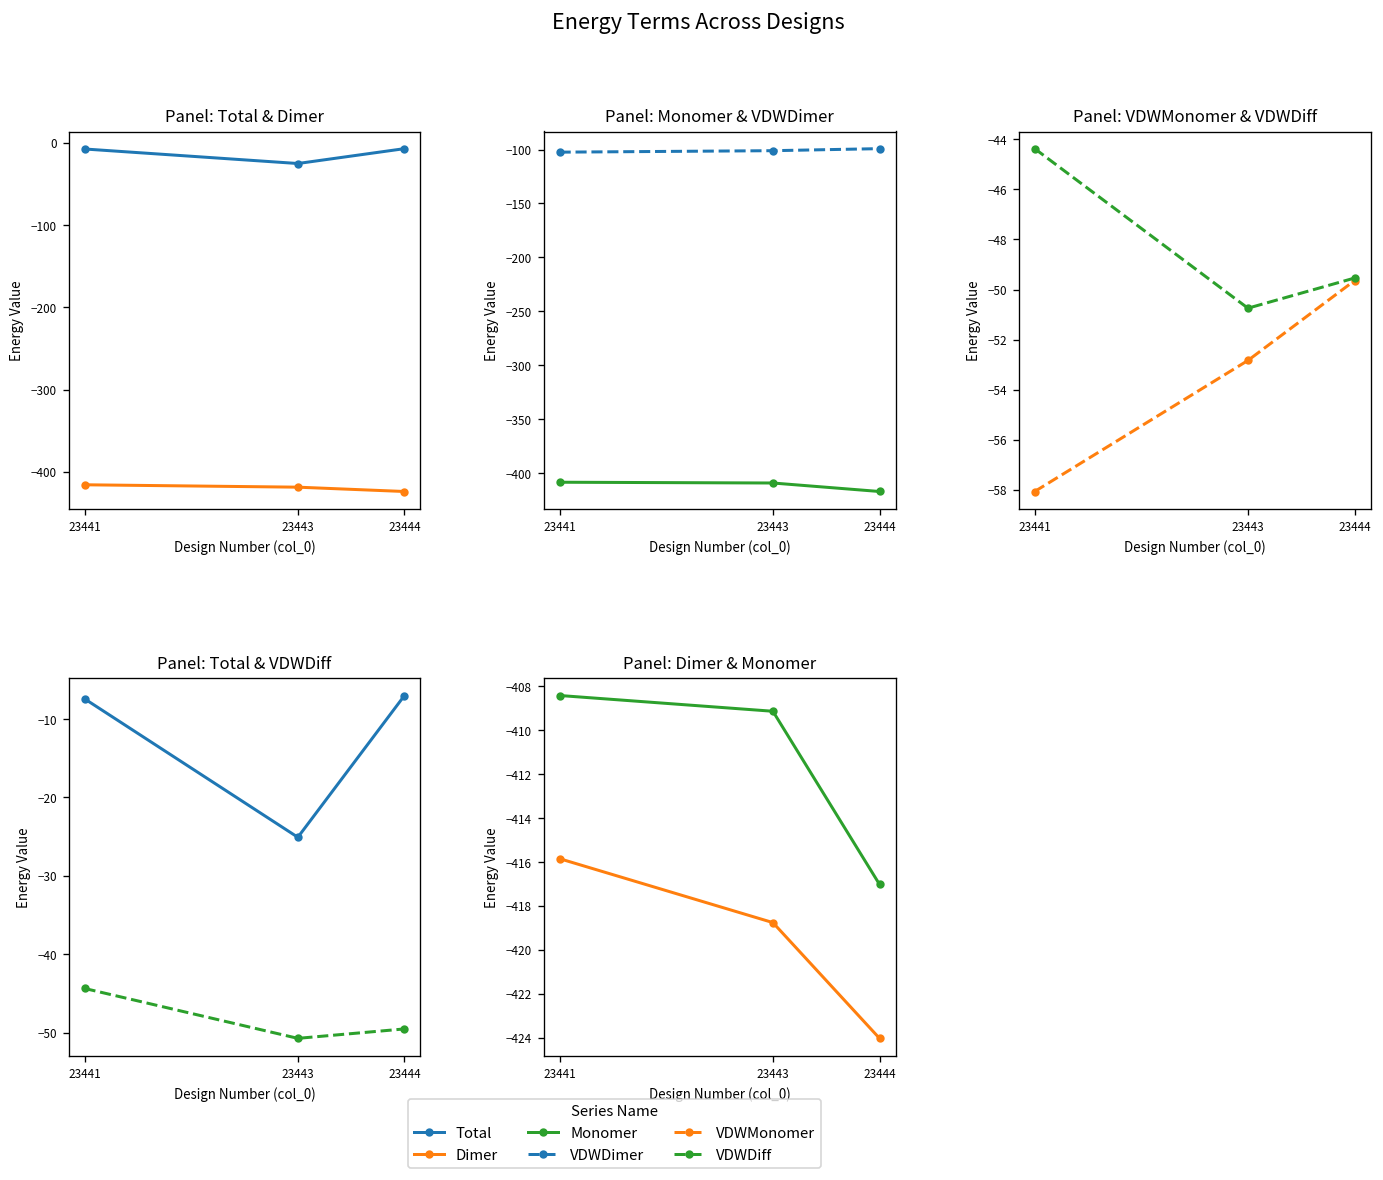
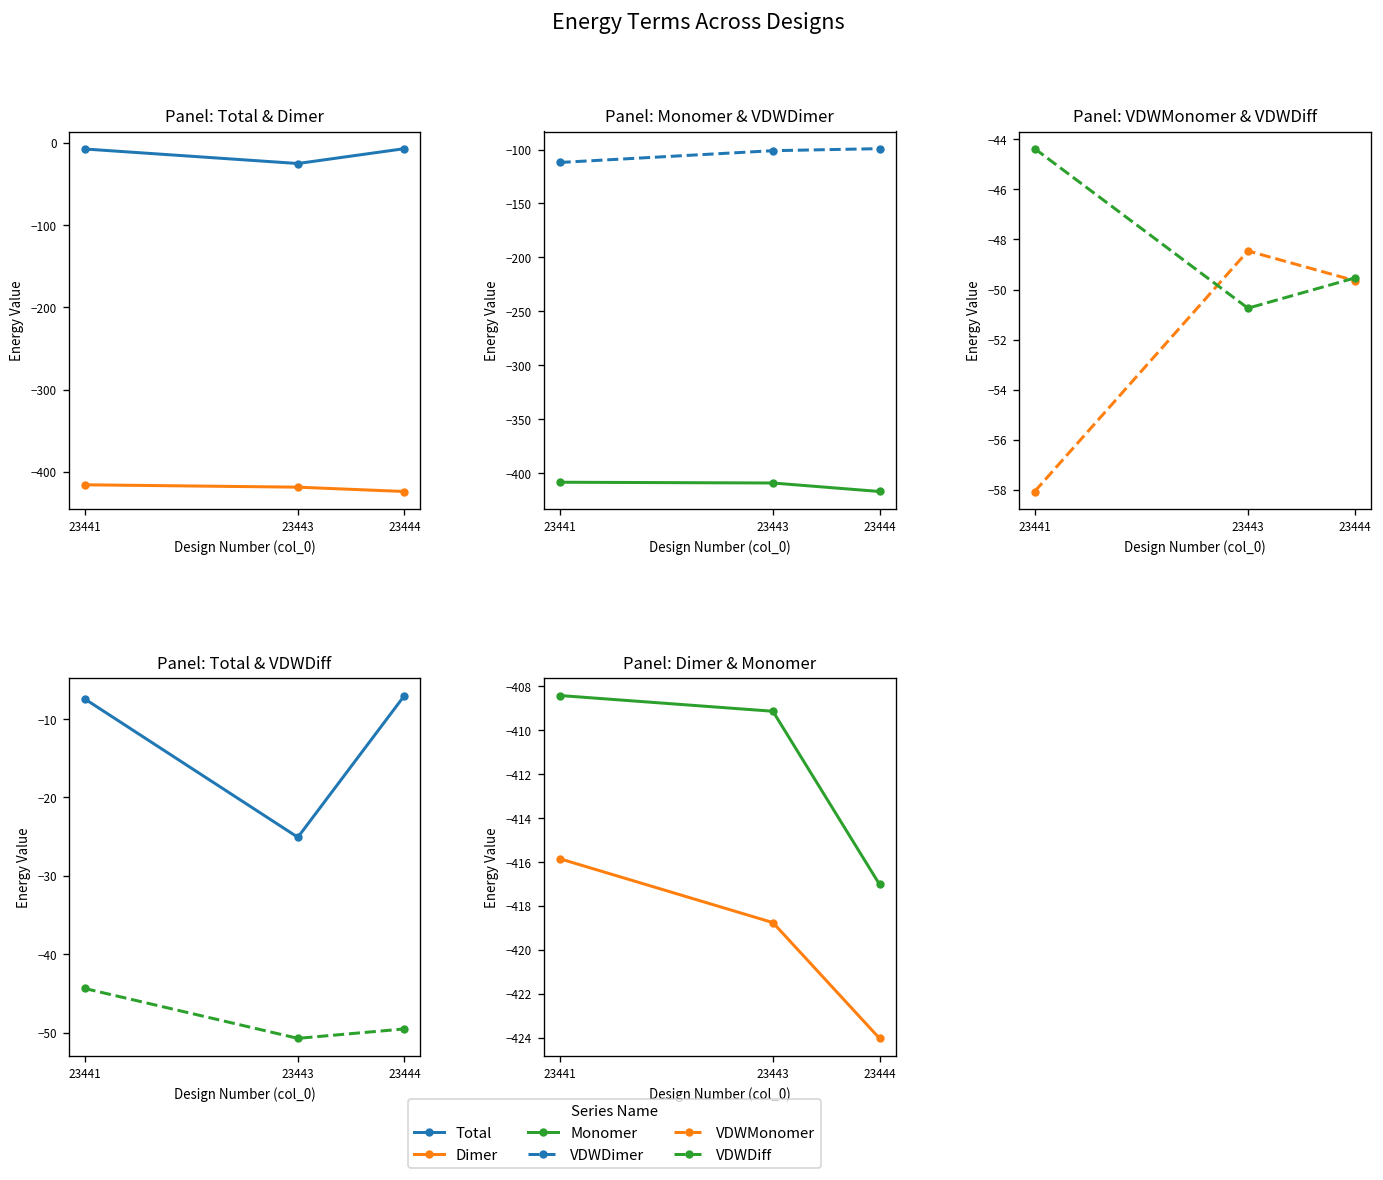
  {
    "Panel: Total & Dimer": {
      "Total": {
        "23441": -10,
        "23443": -30,
        "23444": -10
      },
      "Dimer": {
        "23441": -420,
        "23443": -420,
        "23444": -420
      }
    },
    "Panel: Monomer & VDWDimer": {
      "Monomer": {
        "23441": -410,
        "23443": -410,
        "23444": -420
      },
      "VDWDimer": {
-       "23441": -100,
+       "23441": -110,
        "23443": -100,
        "23444": -100
      }
    },
    "Panel: VDWMonomer & VDWDiff": {
      "VDWMonomer": {
        "23441": -58.1,
-       "23443": -52.8
+       "23443": -48.5
      },
      "VDWDiff": {
        "23441": -44.4,
        "23443": -50.7
      }
    },
    "Panel: Total & VDWDiff": {
      "Total": {
        "23441": -7,
        "23443": -25,
        "23444": -7
      },
      "VDWDiff": {
        "23441": -44,
        "23443": -51,
        "23444": -50
      }
    },
    "Panel: Dimer & Monomer": {
      "Dimer": {
        "23441": -415.8,
        "23443": -418.8,
        "23444": -424.0
      },
      "Monomer": {
        "23441": -408.4,
        "23443": -409.1,
        "23444": -417.0
      }
    }
  }
